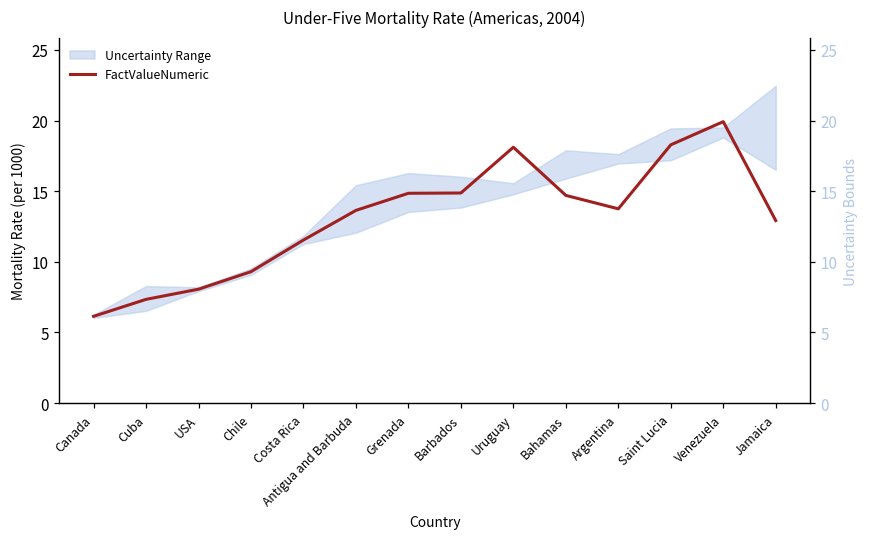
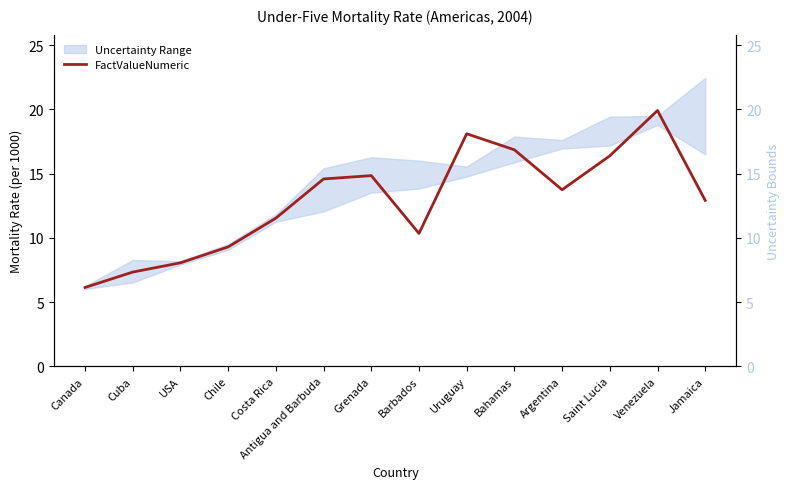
  {
    "FactValueNumeric": {
      "Cuba": 7.3,
      "Chile": 9.3,
      "Costa Rica": 11.5,
-     "Antigua and Barbuda": 13.6,
+     "Antigua and Barbuda": 14.6,
      "Grenada": 14.9,
-     "Barbados": 14.9,
+     "Barbados": 10.4,
      "Uruguay": 18.1,
-     "Bahamas": 14.7,
+     "Bahamas": 16.9,
      "Argentina": 13.8,
-     "Saint Lucia": 18.3,
+     "Saint Lucia": 16.4,
      "Venezuela": 19.9,
      "Jamaica": 12.9
    }
  }
